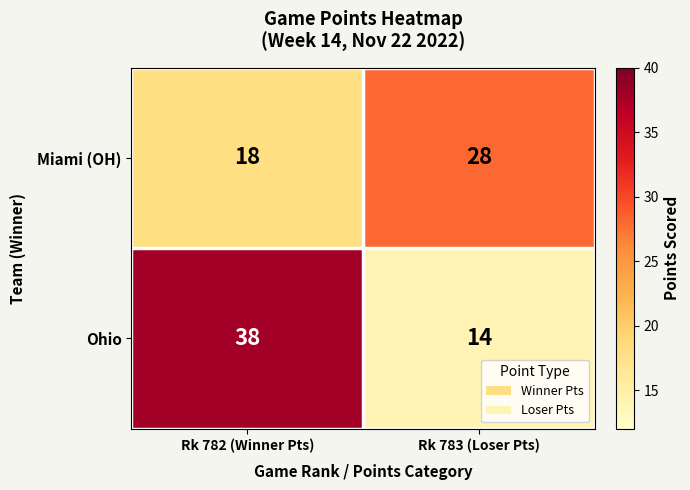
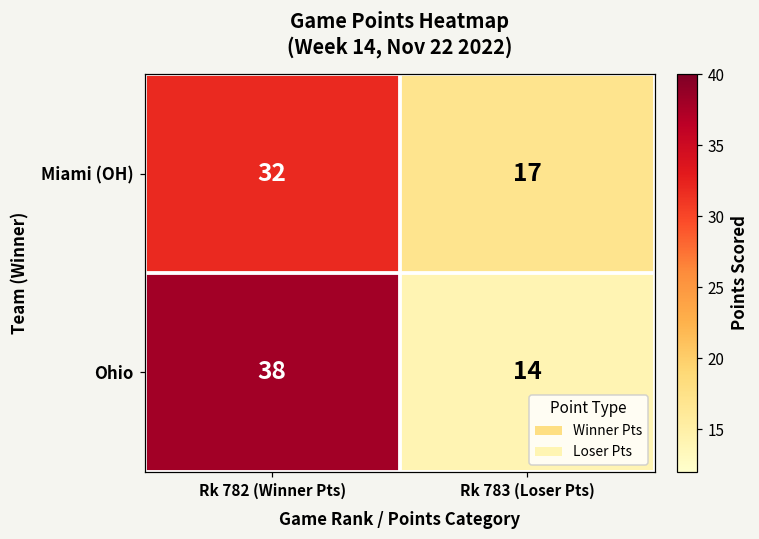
  {
    "Miami (OH)": {
-     "Rk 782 (Winner Pts)": 18,
-     "Rk 783 (Loser Pts)": 28
+     "Rk 782 (Winner Pts)": 32,
+     "Rk 783 (Loser Pts)": 17
    },
    "Ohio": {
      "Rk 782 (Winner Pts)": 38,
      "Rk 783 (Loser Pts)": 14
    }
  }
